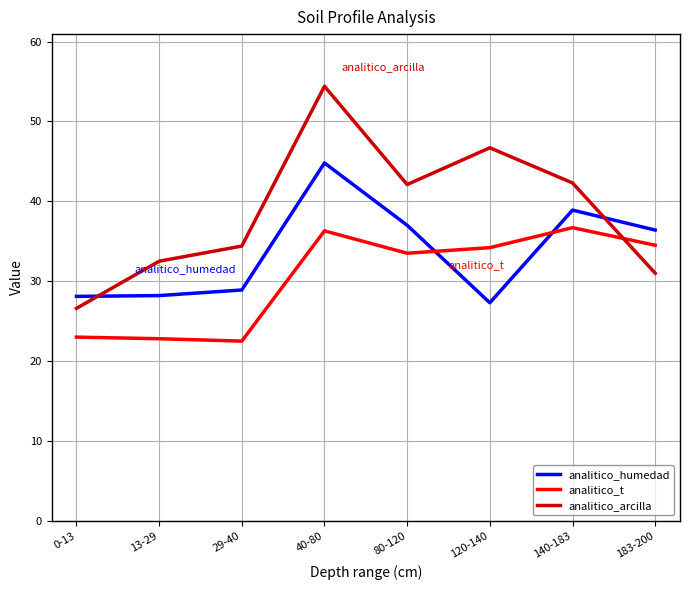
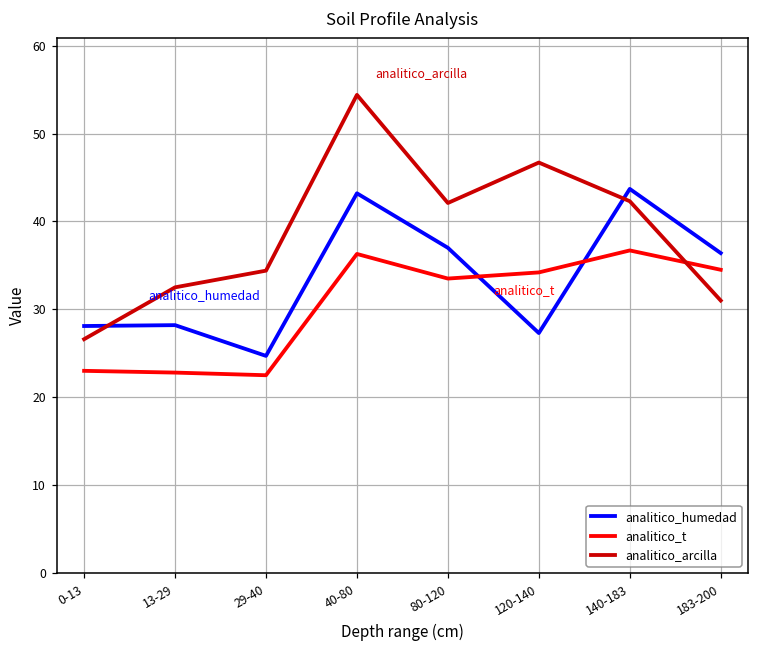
  {
    "analitico_humedad": {
      "0-13": 28,
      "13-29": 28,
-     "29-40": 29,
-     "40-80": 45,
+     "29-40": 25,
+     "40-80": 43,
      "80-120": 37,
      "120-140": 27,
-     "140-183": 39,
+     "140-183": 44,
      "183-200": 36
    }
  }
